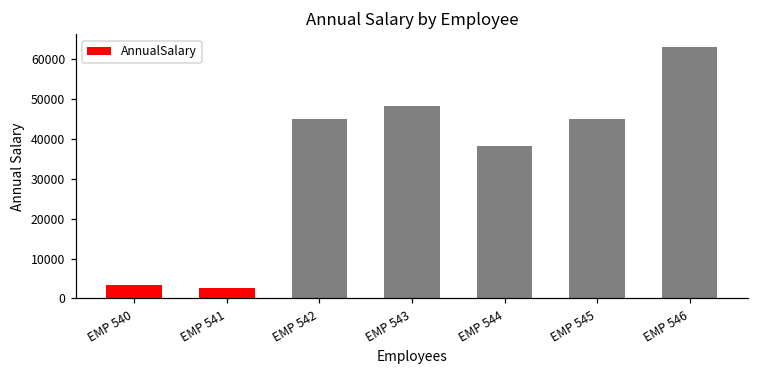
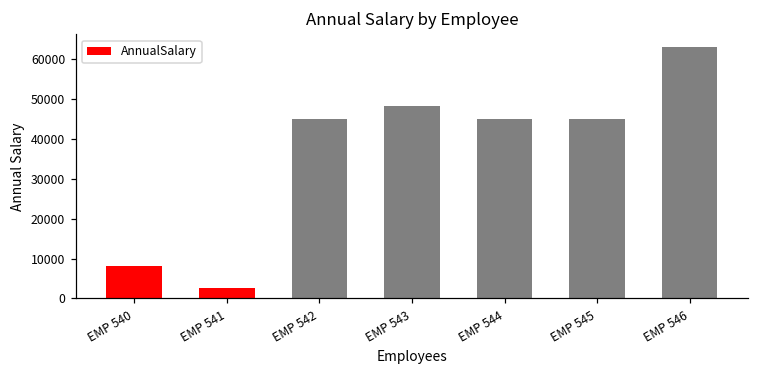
  {
-   "EMP 540": 3000,
+   "EMP 540": 8000,
    "EMP 541": 3000,
    "EMP 542": 45000,
    "EMP 543": 48000,
-   "EMP 544": 38000,
+   "EMP 544": 45000,
    "EMP 545": 45000,
    "EMP 546": 63000
  }
